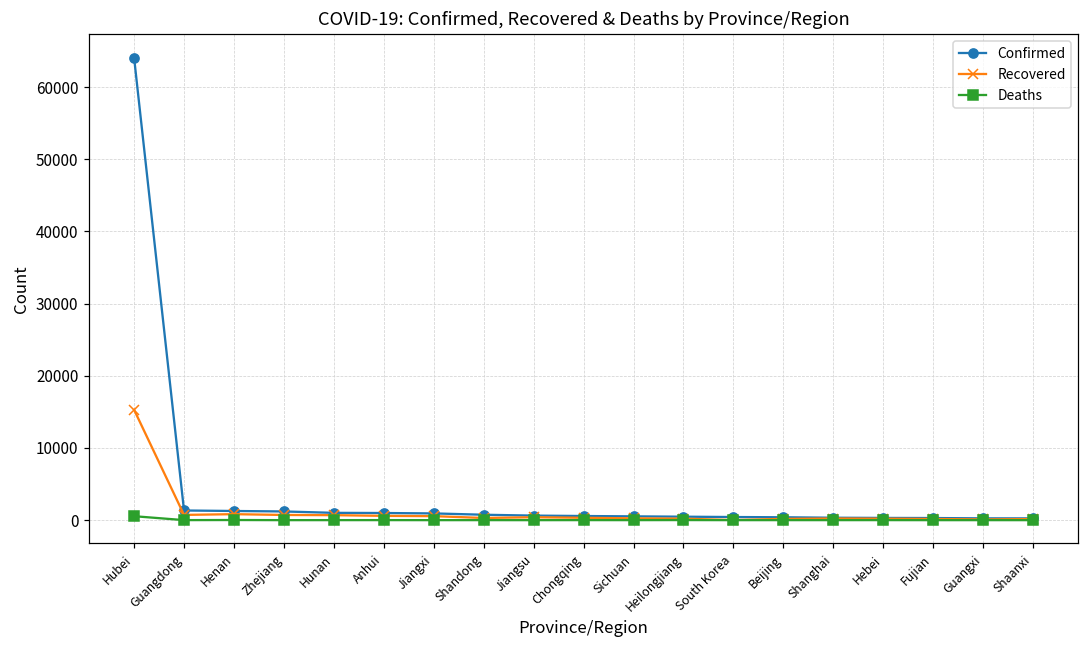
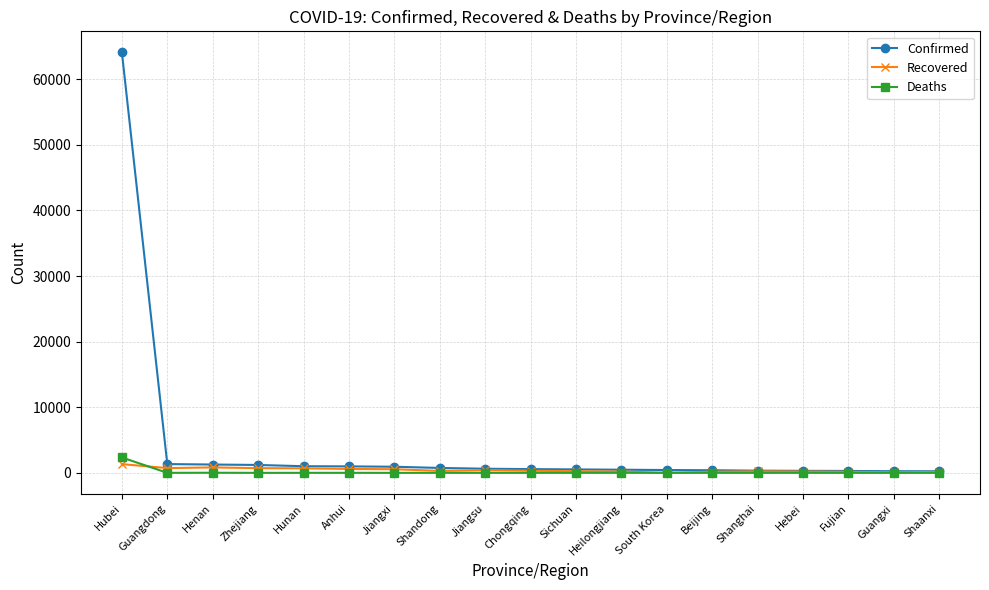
  {
    "Confirmed": {
      "Hubei": 64000,
      "Guangdong": 1000,
      "Henan": 1000,
      "Zhejiang": 1000,
      "Anhui": 1000,
      "Shandong": 1000,
      "South Korea": 0
    },
    "Recovered": {
-     "Hubei": 15000,
+     "Hubei": 1000,
      "Guangdong": 1000,
      "Henan": 1000,
      "Zhejiang": 1000,
      "Anhui": 1000
    },
    "Deaths": {
-     "Hubei": 1000,
+     "Hubei": 2000,
      "Guangdong": 0,
      "Henan": 0,
      "Zhejiang": 0,
      "Hunan": 0,
      "Anhui": 0,
      "Jiangxi": 0,
      "Jiangsu": 0
    }
  }
